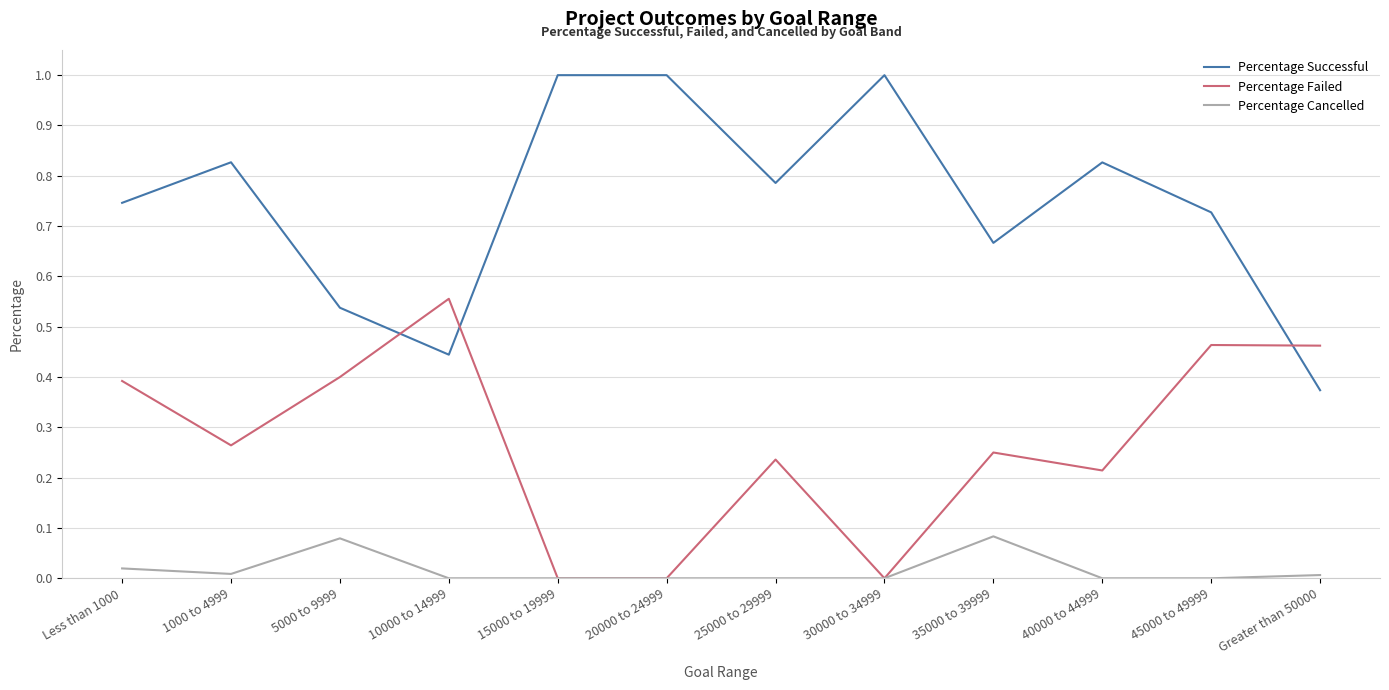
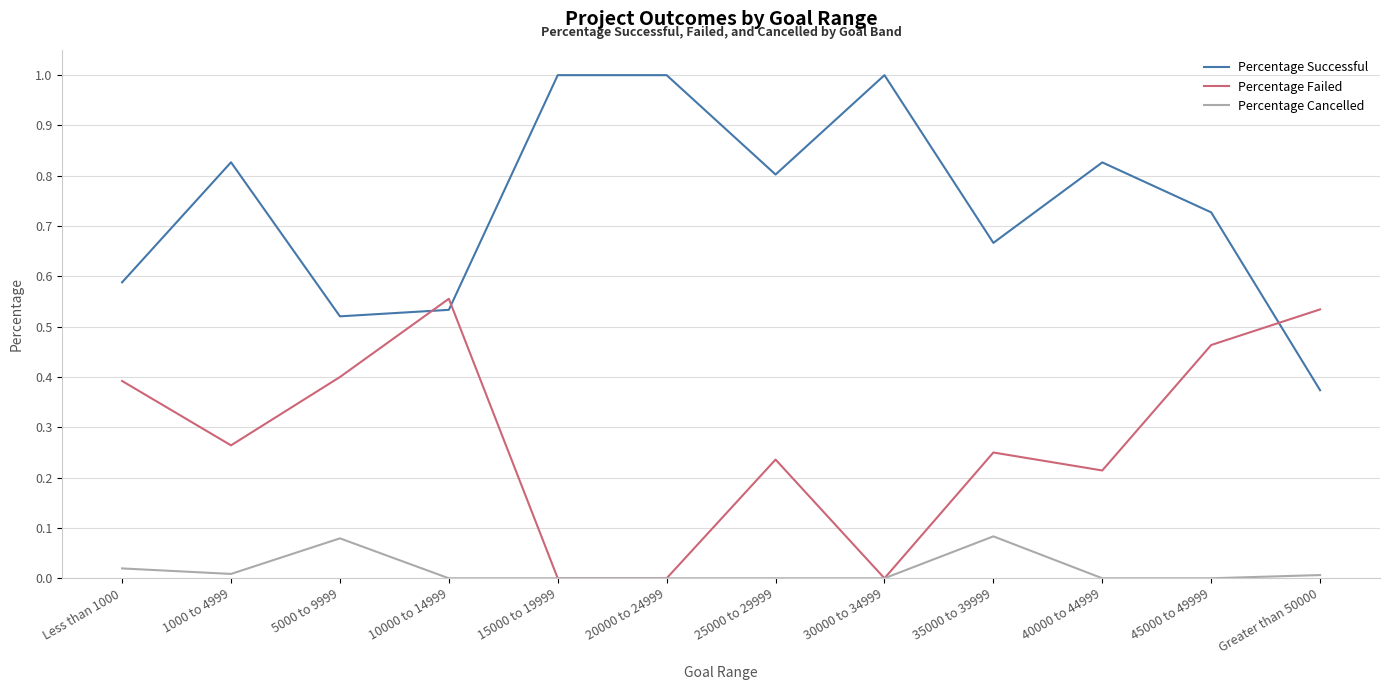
  {
    "Percentage Successful": {
-     "Less than 1000": 0.75,
+     "Less than 1000": 0.59,
      "1000 to 4999": 0.83,
-     "5000 to 9999": 0.54,
-     "10000 to 14999": 0.44,
+     "5000 to 9999": 0.52,
+     "10000 to 14999": 0.53,
      "15000 to 19999": 1.00,
      "20000 to 24999": 1.00,
-     "25000 to 29999": 0.79,
+     "25000 to 29999": 0.80,
      "30000 to 34999": 1.00,
      "35000 to 39999": 0.67,
      "40000 to 44999": 0.83,
      "45000 to 49999": 0.73,
      "Greater than 50000": 0.37
    },
    "Percentage Failed": {
      "Less than 1000": 0.39,
      "1000 to 4999": 0.26,
      "5000 to 9999": 0.40,
      "10000 to 14999": 0.56,
      "25000 to 29999": 0.24,
      "35000 to 39999": 0.25,
      "40000 to 44999": 0.21,
      "45000 to 49999": 0.46,
-     "Greater than 50000": 0.46
+     "Greater than 50000": 0.53
    },
    "Percentage Cancelled": {
      "Less than 1000": 0.02,
      "1000 to 4999": 0.01,
      "5000 to 9999": 0.08,
      "10000 to 14999": 0.00,
      "25000 to 29999": 0.00,
      "35000 to 39999": 0.08,
      "40000 to 44999": 0.00,
      "45000 to 49999": 0.00,
      "Greater than 50000": 0.01
    }
  }
